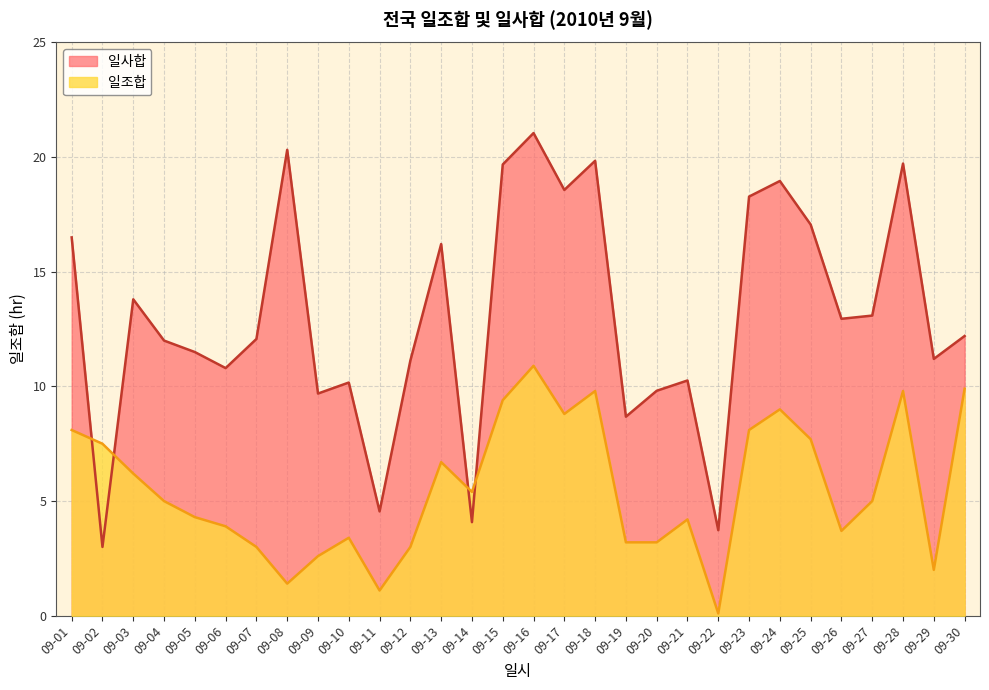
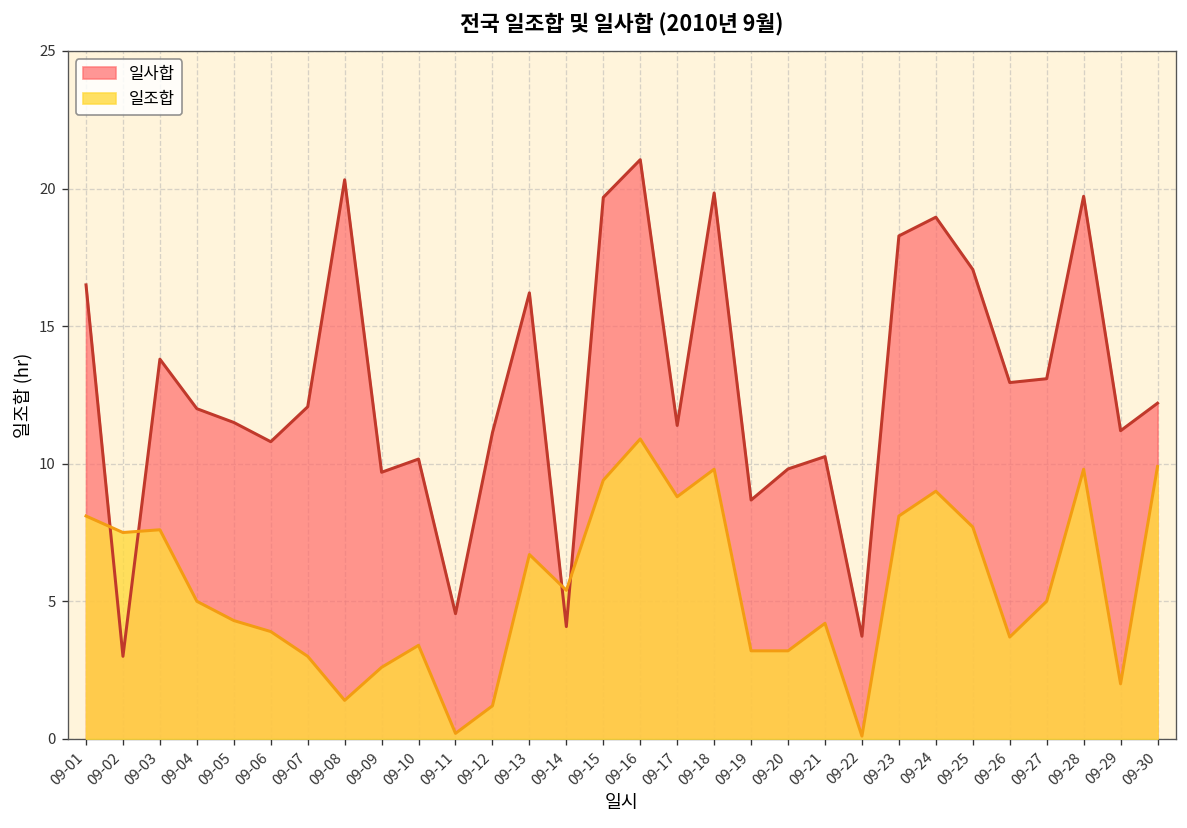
  {
    "일사합": {
      "09-01": 16.5,
      "09-02": 3.0,
      "09-03": 13.8,
      "09-04": 12.0,
      "09-05": 11.5,
      "09-06": 10.8,
      "09-07": 12.1,
      "09-08": 20.3,
      "09-09": 9.7,
      "09-10": 10.2,
      "09-11": 4.6,
      "09-12": 11.1,
      "09-13": 16.2,
      "09-14": 4.1,
      "09-15": 19.7,
      "09-16": 21.1,
-     "09-17": 18.6,
+     "09-17": 11.4,
      "09-18": 19.8,
      "09-19": 8.7,
      "09-20": 9.8,
      "09-21": 10.3,
      "09-22": 3.7,
      "09-23": 18.3,
      "09-24": 19.0,
      "09-25": 17.1,
      "09-26": 13.0,
      "09-27": 13.1,
      "09-28": 19.7,
      "09-29": 11.2,
      "09-30": 12.2
    },
    "일조합": {
      "09-01": 8.1,
      "09-02": 7.5,
-     "09-03": 6.2,
+     "09-03": 7.6,
      "09-04": 5.0,
      "09-05": 4.3,
      "09-06": 3.9,
      "09-07": 3.0,
      "09-08": 1.4,
      "09-09": 2.6,
      "09-10": 3.4,
-     "09-11": 1.1,
-     "09-12": 3.0,
+     "09-11": 0.2,
+     "09-12": 1.2,
      "09-13": 6.7,
      "09-14": 5.4,
      "09-15": 9.4,
      "09-16": 10.9,
      "09-17": 8.8,
      "09-18": 9.8,
      "09-19": 3.2,
      "09-20": 3.2,
      "09-21": 4.2,
      "09-22": 0.1,
      "09-23": 8.1,
      "09-24": 9.0,
      "09-25": 7.7,
      "09-26": 3.7,
      "09-27": 5.0,
      "09-28": 9.8,
      "09-29": 2.0,
      "09-30": 9.9
    }
  }
